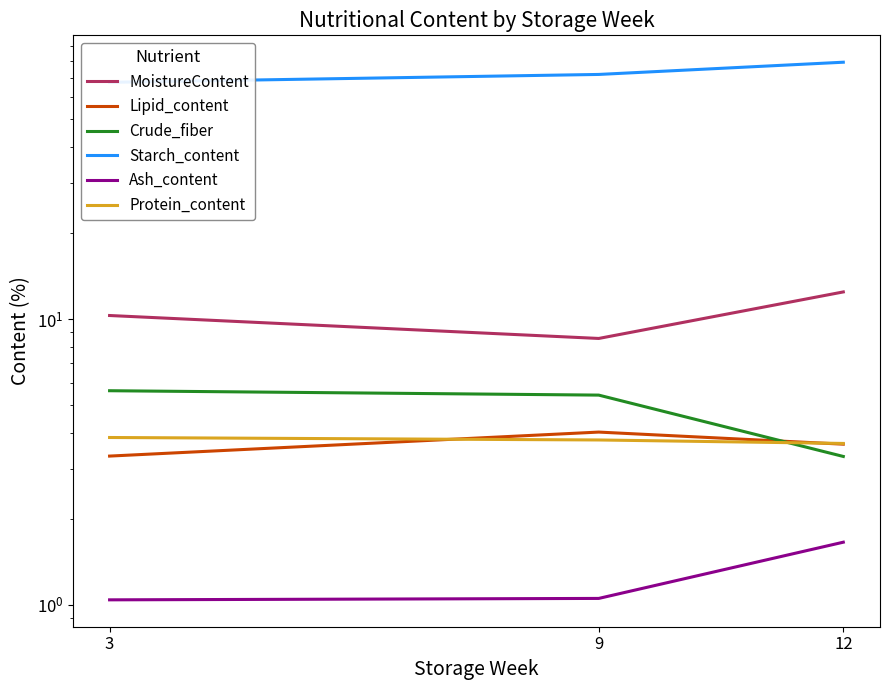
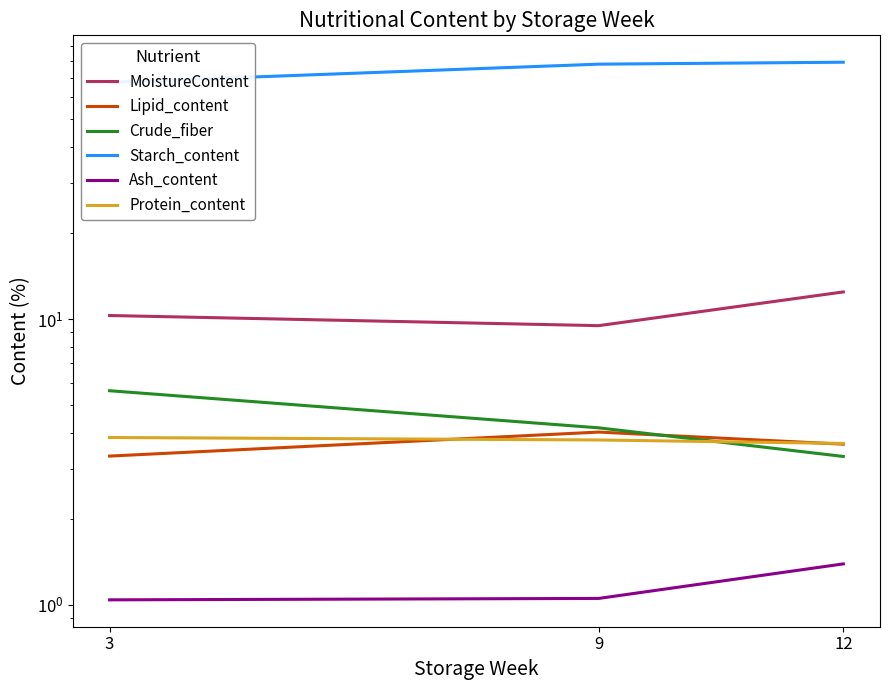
  {
    "MoistureContent": {
      "3": 10.3,
-     "9": 8.6,
+     "9": 9.5,
      "12": 12
    },
    "Lipid_content": {
      "3": 3.3,
      "9": 4.0
    },
    "Crude_fiber": {
      "3": 5.6,
-     "9": 5.4,
+     "9": 4.2,
      "12": 3.3
    },
    "Starch_content": {
-     "9": 72,
+     "9": 78,
      "12": 79
    },
    "Ash_content": {
      "3": 1.04,
      "9": 1.05,
-     "12": 1.7
+     "12": 1.4
    },
    "Protein_content": {
      "3": 3.9,
      "9": 3.8
    }
  }
